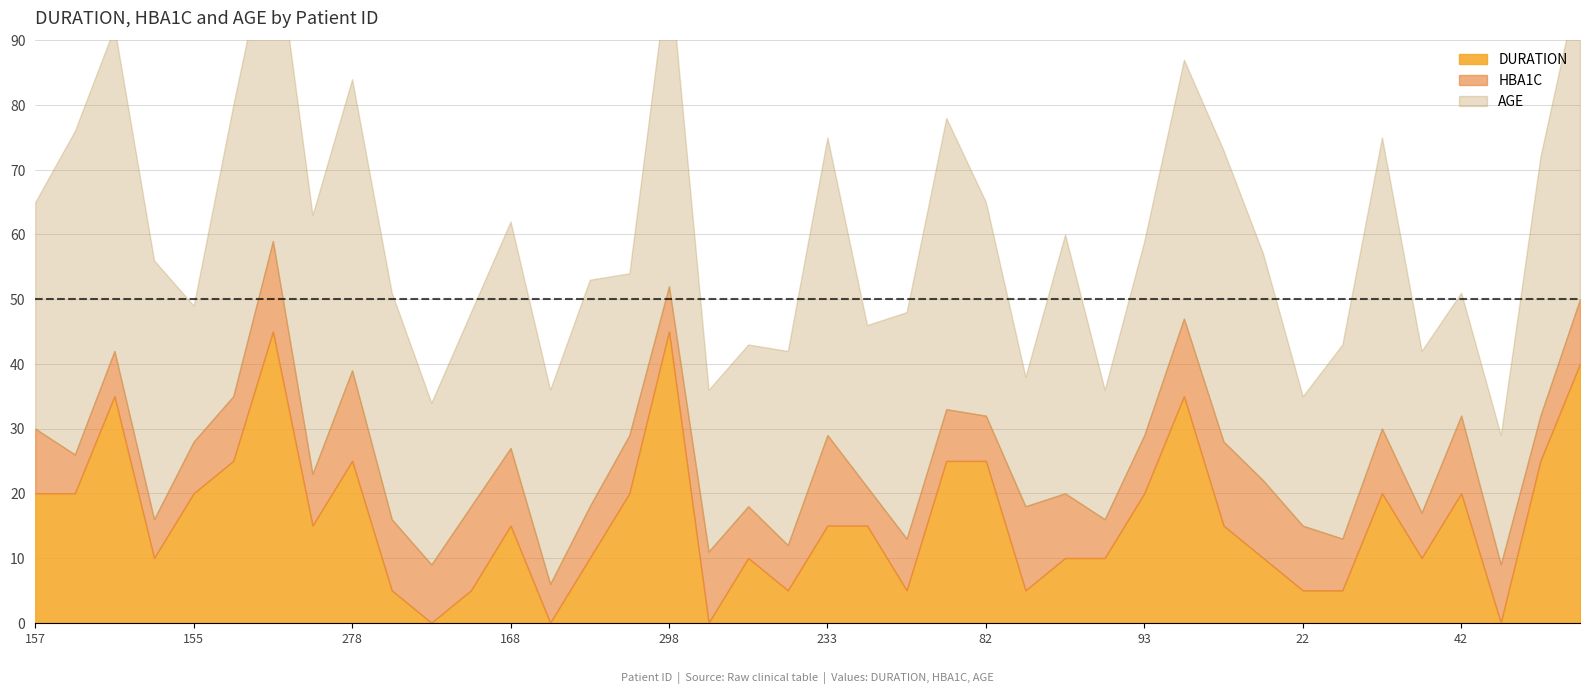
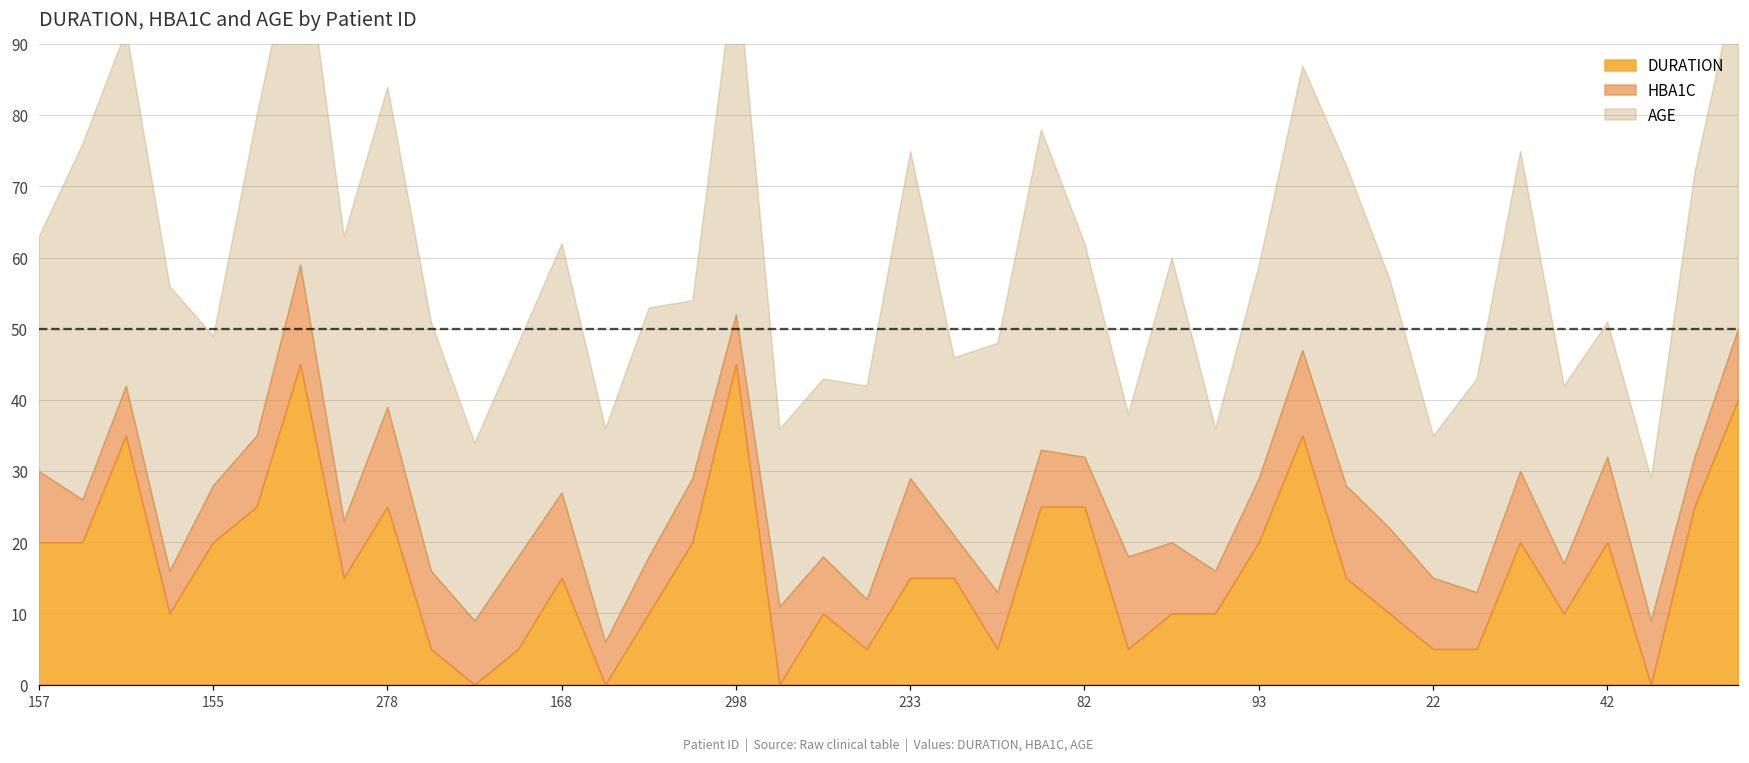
  {
    "AGE": {
-     "157": 35,
+     "157": 33,
      "155": 21,
      "278": 45,
      "168": 35,
      "233": 46,
-     "82": 33,
+     "82": 30,
      "93": 30,
      "42": 19
    }
  }
